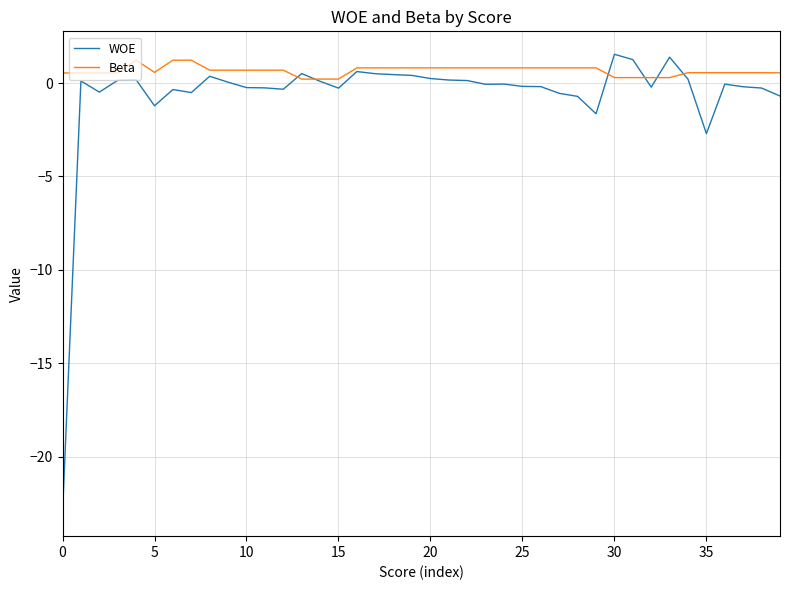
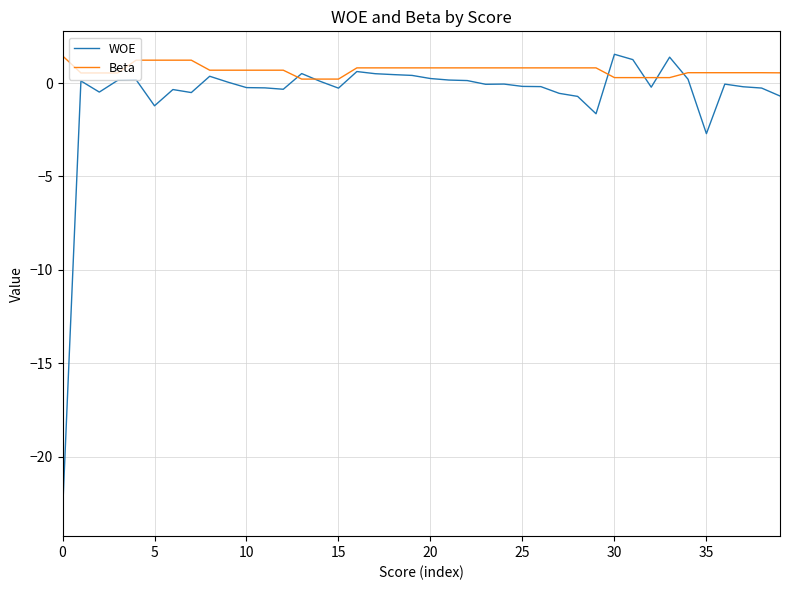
  {
    "WOE": {
      "0": -23.0,
      "5": -1.2,
      "10": -0.2,
      "15": -0.3,
      "20": 0.2,
      "25": -0.2,
      "30": 1.5,
      "35": -2.7
    },
    "Beta": {
-     "0": 0.5,
-     "5": 0.6,
+     "0": 1.5,
+     "5": 1.2,
      "10": 0.7,
      "15": 0.2,
      "20": 0.8,
      "25": 0.8,
      "30": 0.3,
      "35": 0.6
    }
  }
